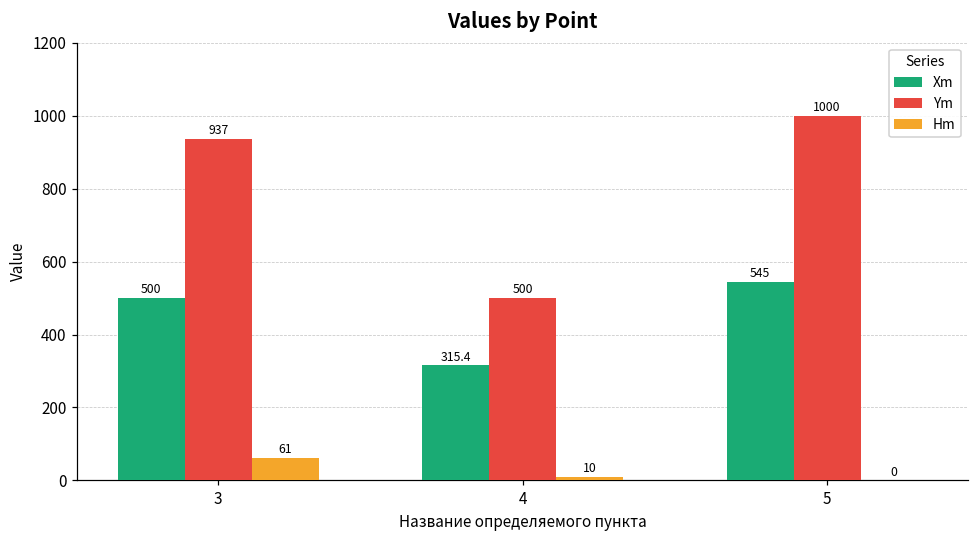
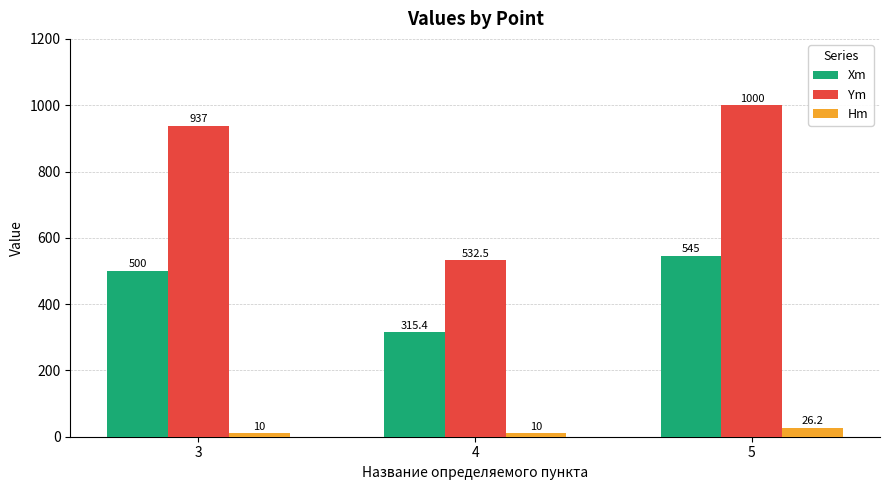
  {
    "Xm": {
      "3": 500,
      "4": 315.4,
      "5": 545
    },
    "Ym": {
      "3": 937,
-     "4": 500,
+     "4": 532.5,
      "5": 1000
    },
    "Hm": {
-     "3": 61,
+     "3": 10,
      "4": 10,
-     "5": 0
+     "5": 26.2
    }
  }
